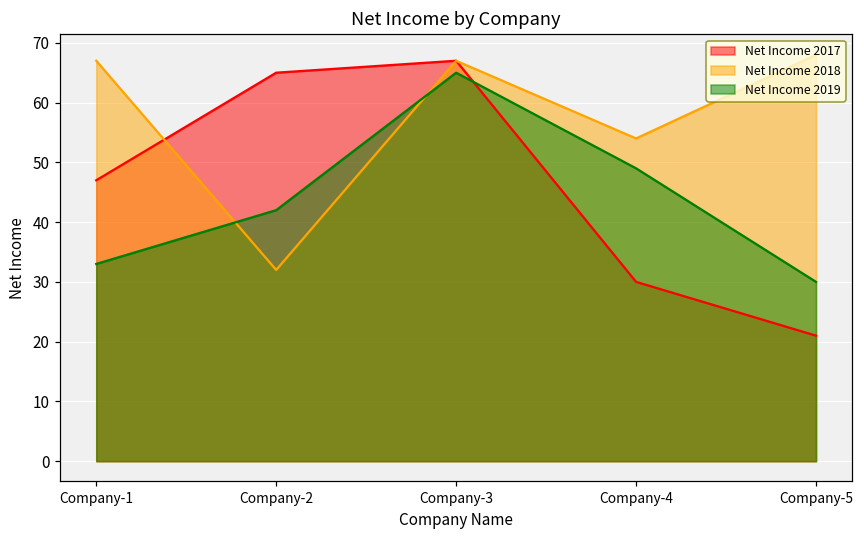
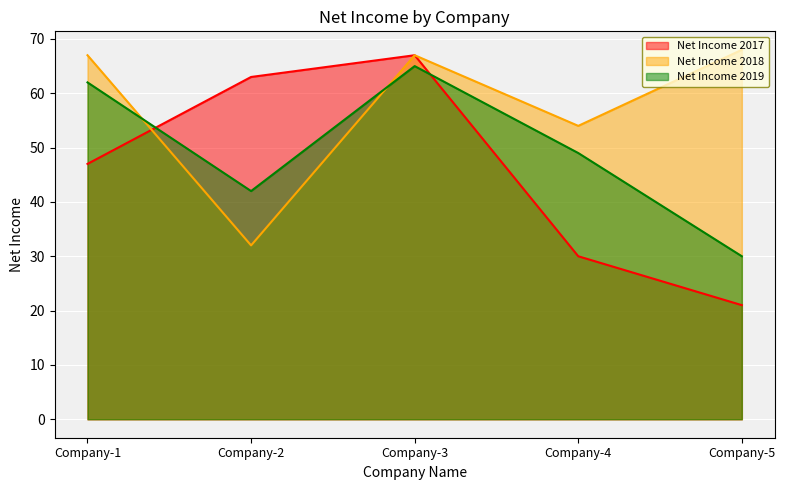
  {
    "Net Income 2017": {
      "Company-1": 47,
-     "Company-2": 65,
+     "Company-2": 63,
      "Company-4": 30,
      "Company-5": 21
    },
    "Net Income 2018": {
      "Company-1": 67,
      "Company-2": 32,
      "Company-4": 54
    },
    "Net Income 2019": {
-     "Company-1": 33,
+     "Company-1": 62,
      "Company-2": 42,
      "Company-3": 65,
      "Company-4": 49,
      "Company-5": 30
    }
  }
